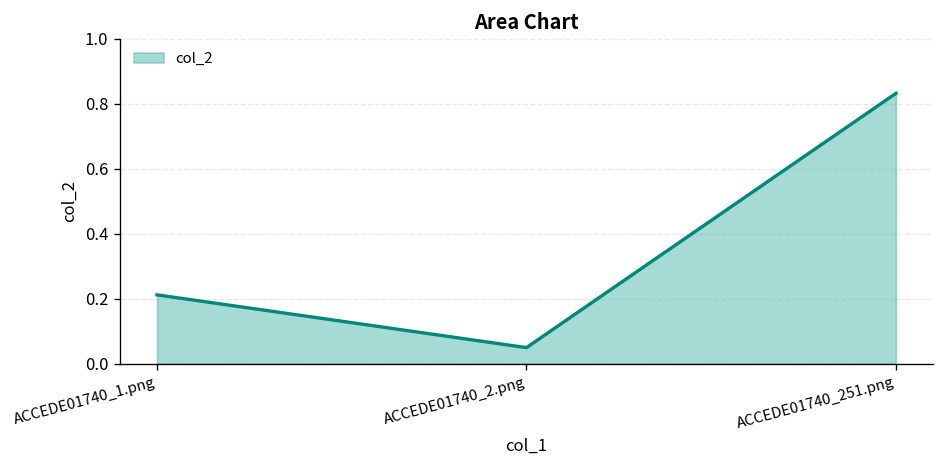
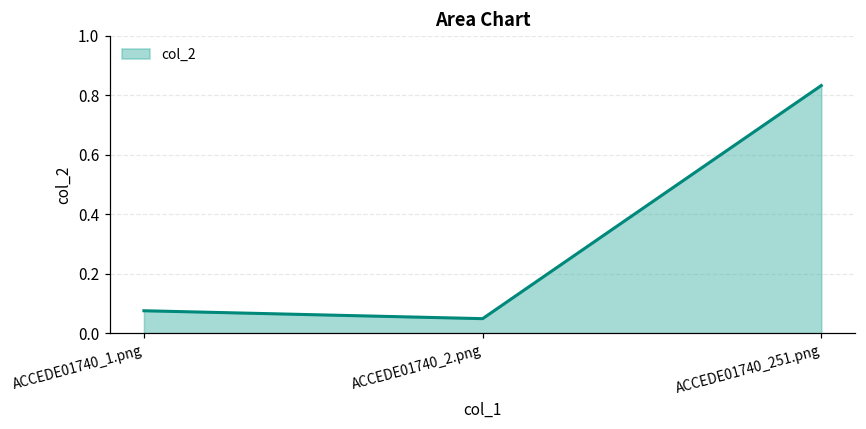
  {
-   "ACCEDE01740_1.png": 0.21,
+   "ACCEDE01740_1.png": 0.08,
    "ACCEDE01740_2.png": 0.05,
    "ACCEDE01740_251.png": 0.83
  }
